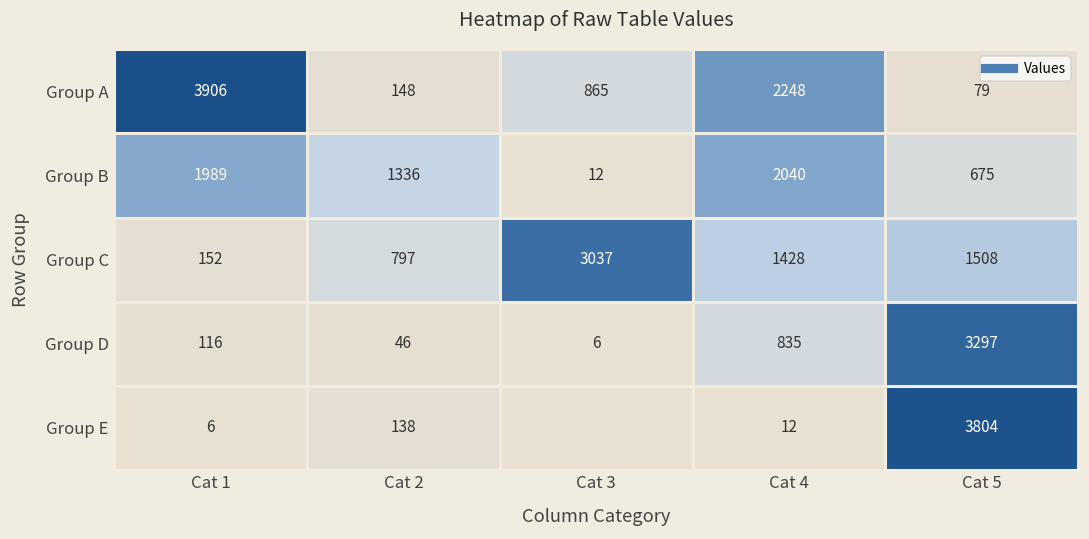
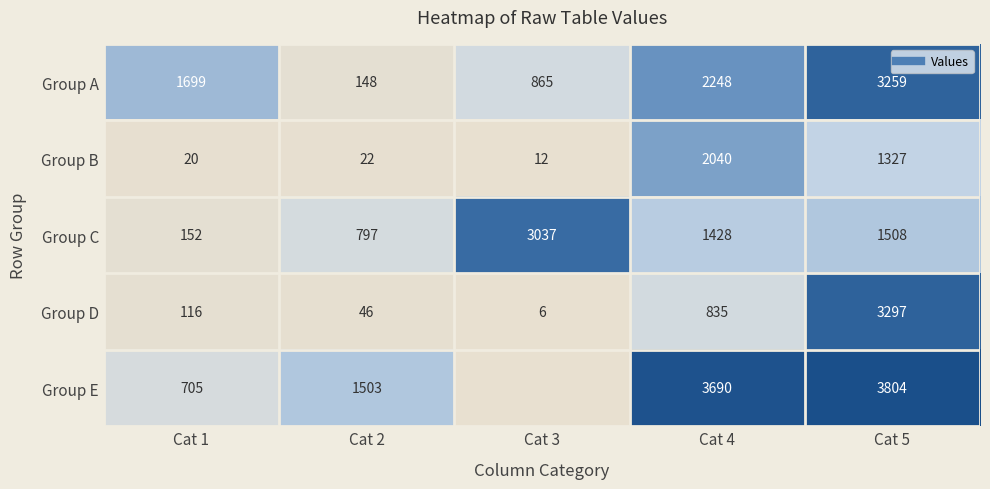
  {
    "Group A": {
-     "Cat 1": 3906,
+     "Cat 1": 1699,
      "Cat 2": 148,
      "Cat 3": 865,
      "Cat 4": 2248,
-     "Cat 5": 79
+     "Cat 5": 3259
    },
    "Group B": {
-     "Cat 1": 1989,
-     "Cat 2": 1336,
+     "Cat 1": 20,
+     "Cat 2": 22,
      "Cat 3": 12,
      "Cat 4": 2040,
-     "Cat 5": 675
+     "Cat 5": 1327
    },
    "Group C": {
      "Cat 1": 152,
      "Cat 2": 797,
      "Cat 3": 3037,
      "Cat 4": 1428,
      "Cat 5": 1508
    },
    "Group D": {
      "Cat 1": 116,
      "Cat 2": 46,
      "Cat 3": 6,
      "Cat 4": 835,
      "Cat 5": 3297
    },
    "Group E": {
-     "Cat 1": 6,
-     "Cat 2": 138,
-     "Cat 4": 12,
+     "Cat 1": 705,
+     "Cat 2": 1503,
+     "Cat 4": 3690,
      "Cat 5": 3804
    }
  }
